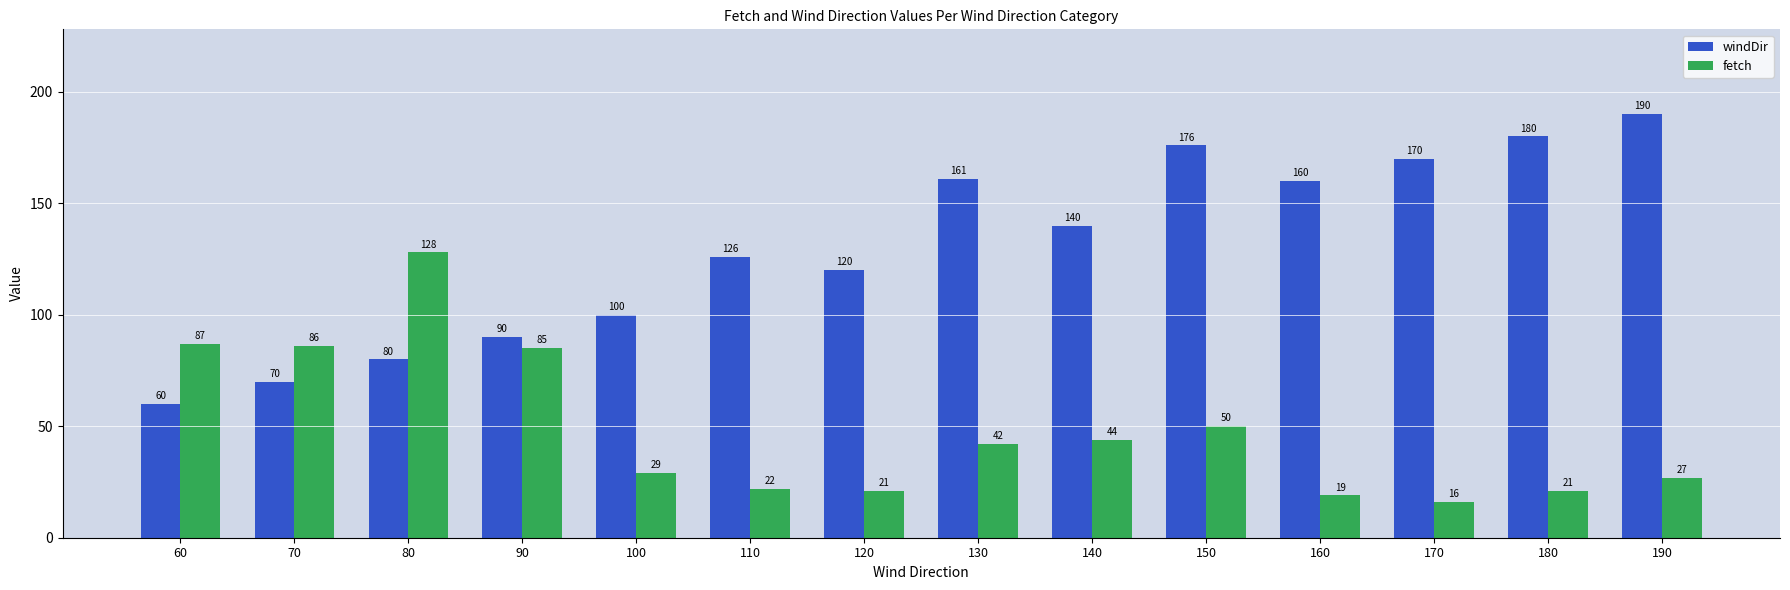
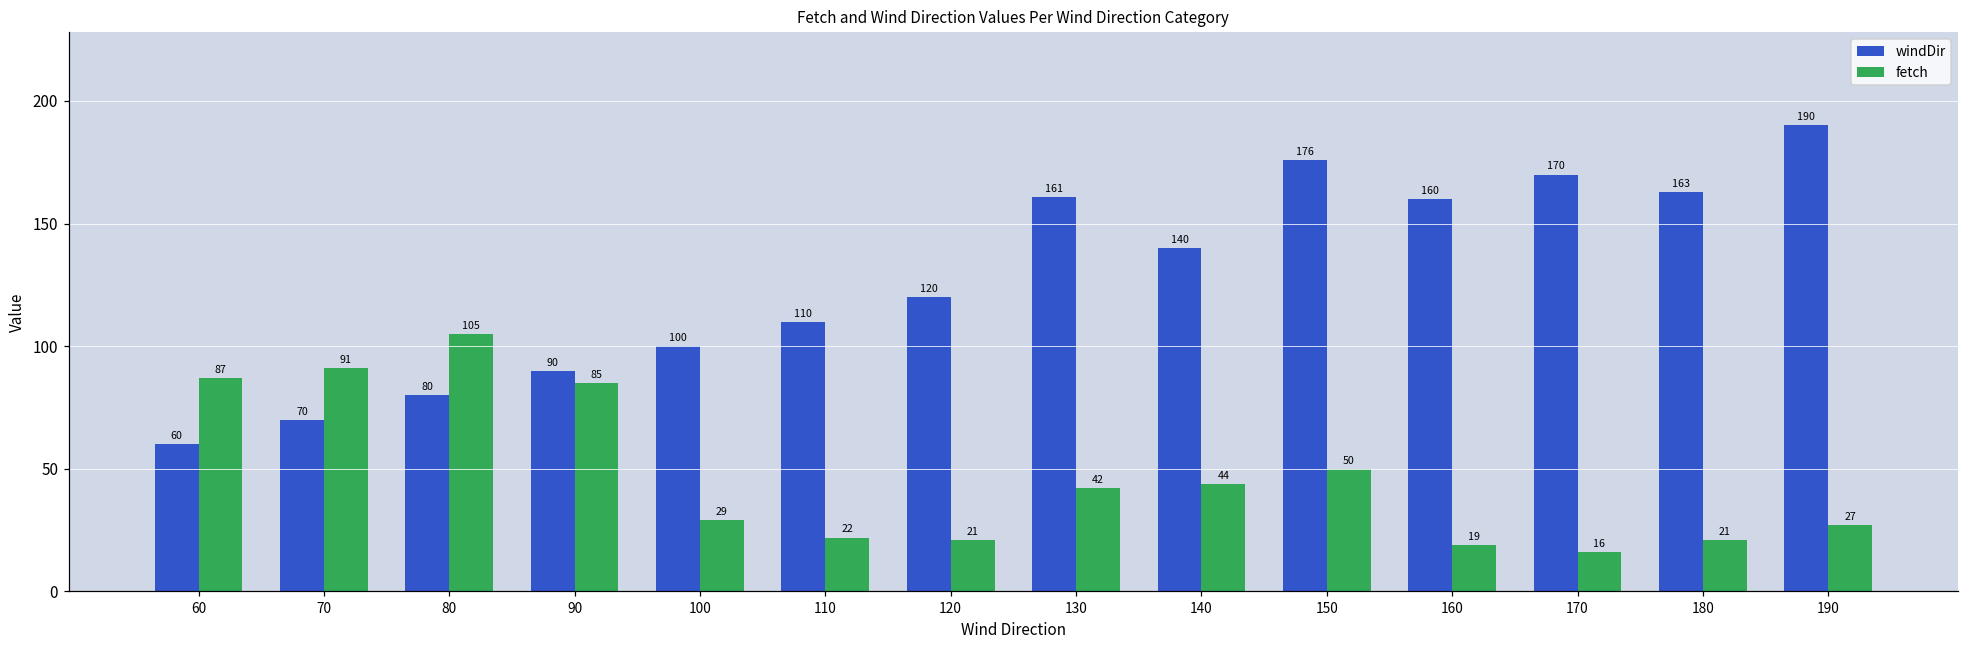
  {
    "windDir": {
      "60": 60,
      "70": 70,
      "80": 80,
      "90": 90,
      "100": 100,
-     "110": 126,
+     "110": 110,
      "120": 120,
      "130": 161,
      "140": 140,
      "150": 176,
      "160": 160,
      "170": 170,
-     "180": 180,
+     "180": 163,
      "190": 190
    },
    "fetch": {
      "60": 87,
-     "70": 86,
-     "80": 128,
+     "70": 91,
+     "80": 105,
      "90": 85,
      "100": 29,
      "110": 22,
      "120": 21,
      "130": 42,
      "140": 44,
      "150": 50,
      "160": 19,
      "170": 16,
      "180": 21,
      "190": 27
    }
  }
